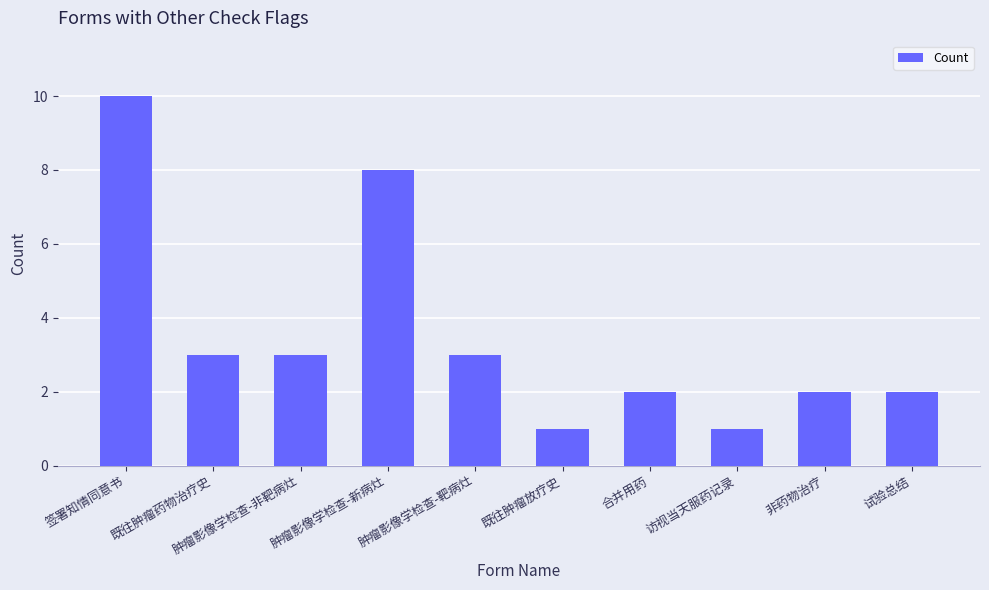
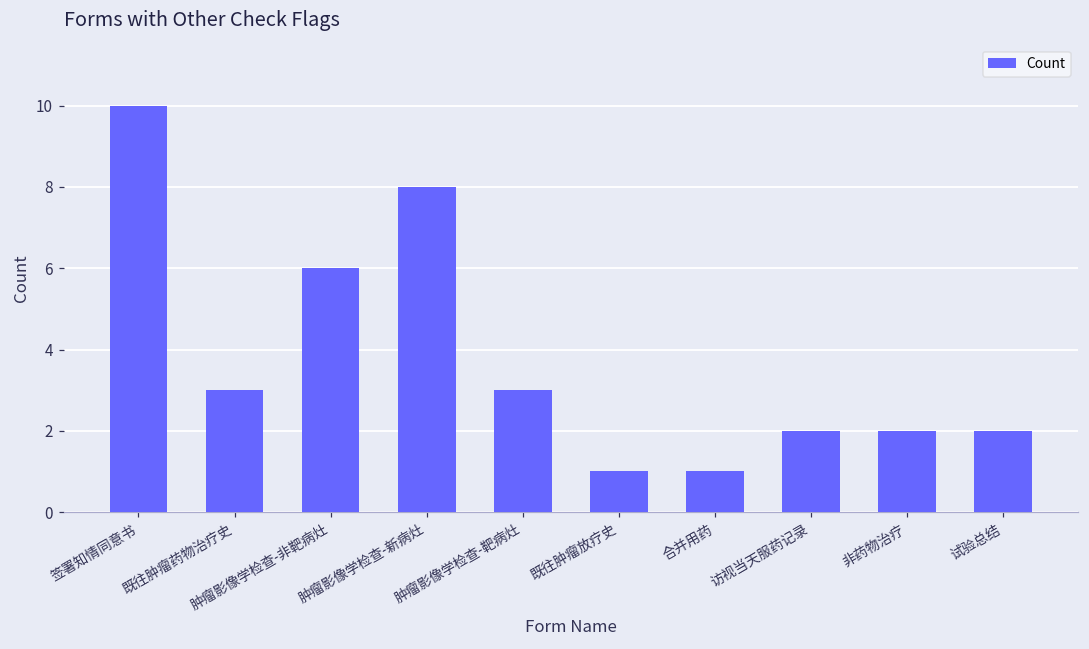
  {
    "签署知情同意书": 10,
    "既往肿瘤药物治疗史": 3,
-   "肿瘤影像学检查-非靶病灶": 3,
+   "肿瘤影像学检查-非靶病灶": 6,
    "肿瘤影像学检查-新病灶": 8,
    "肿瘤影像学检查-靶病灶": 3,
    "既往肿瘤放疗史": 1,
-   "合并用药": 2,
-   "访视当天服药记录": 1,
+   "合并用药": 1,
+   "访视当天服药记录": 2,
    "非药物治疗": 2,
    "试验总结": 2
  }
